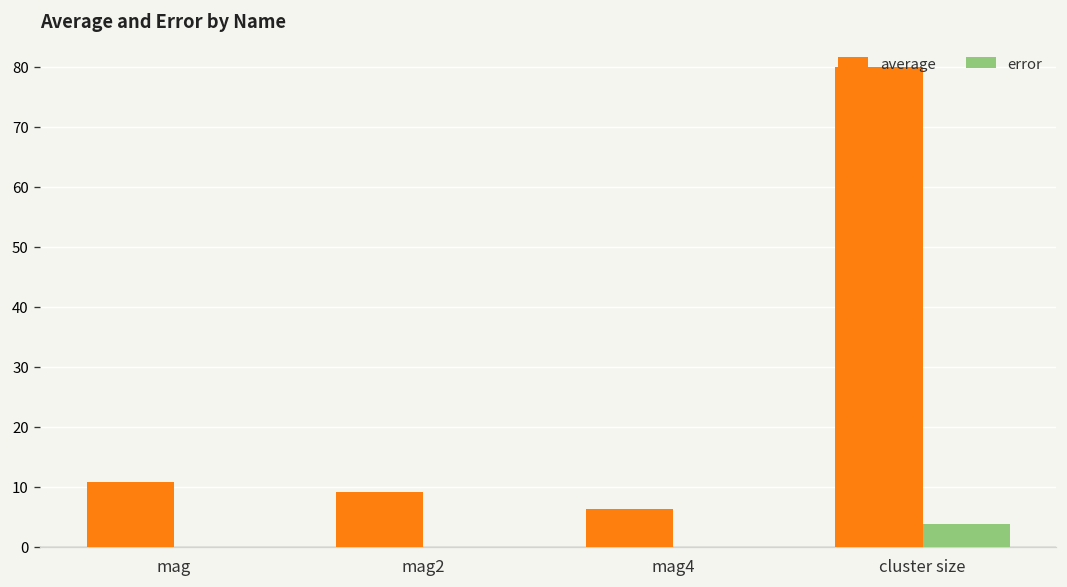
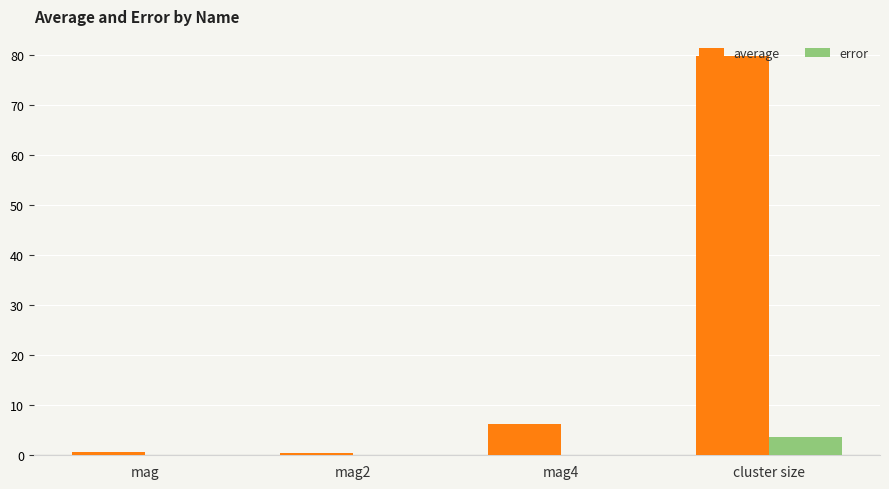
  {
    "average": {
-     "mag": 11,
-     "mag2": 9,
+     "mag": 1,
+     "mag2": 0,
      "mag4": 6,
      "cluster size": 80
    },
    "error": {
      "cluster size": 4
    }
  }
